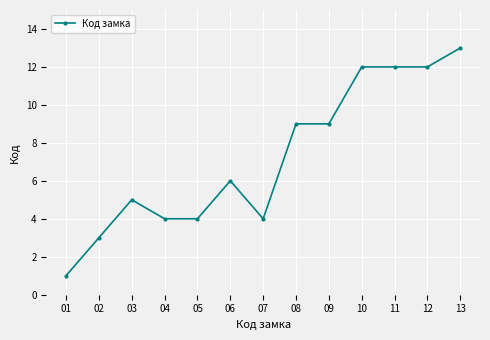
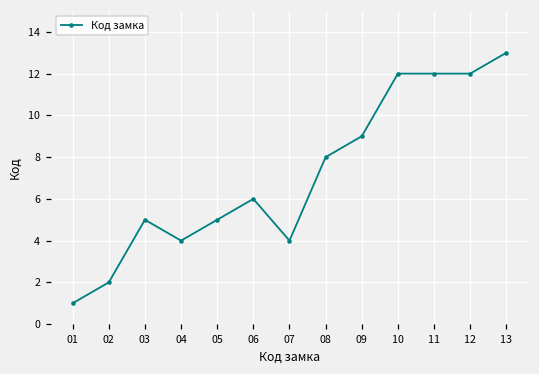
  {
    "01": 1,
-   "02": 3,
+   "02": 2,
    "03": 5,
    "04": 4,
-   "05": 4,
+   "05": 5,
    "06": 6,
    "07": 4,
-   "08": 9,
+   "08": 8,
    "09": 9,
    "10": 12,
    "11": 12,
    "12": 12,
    "13": 13
  }
